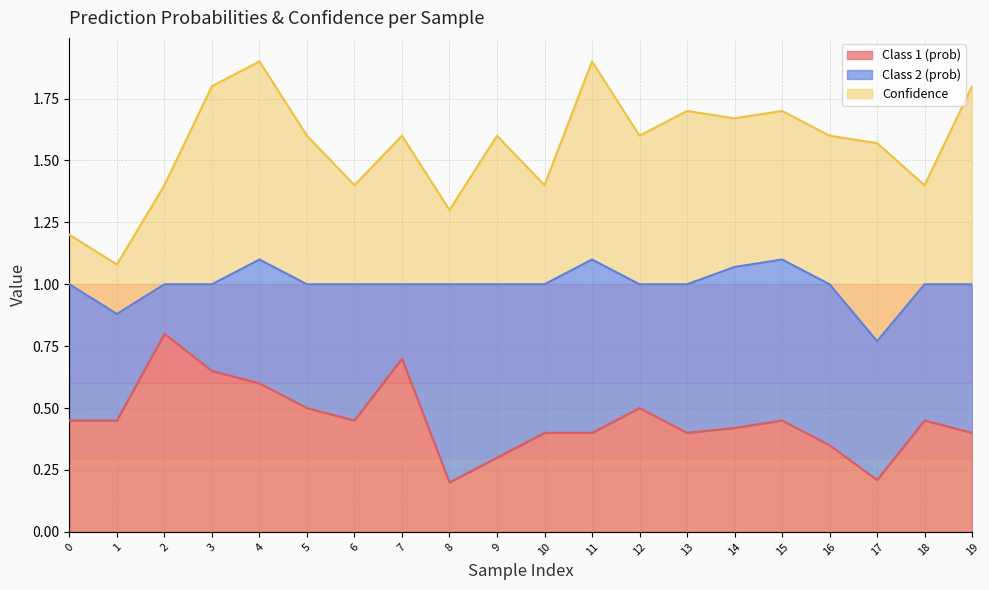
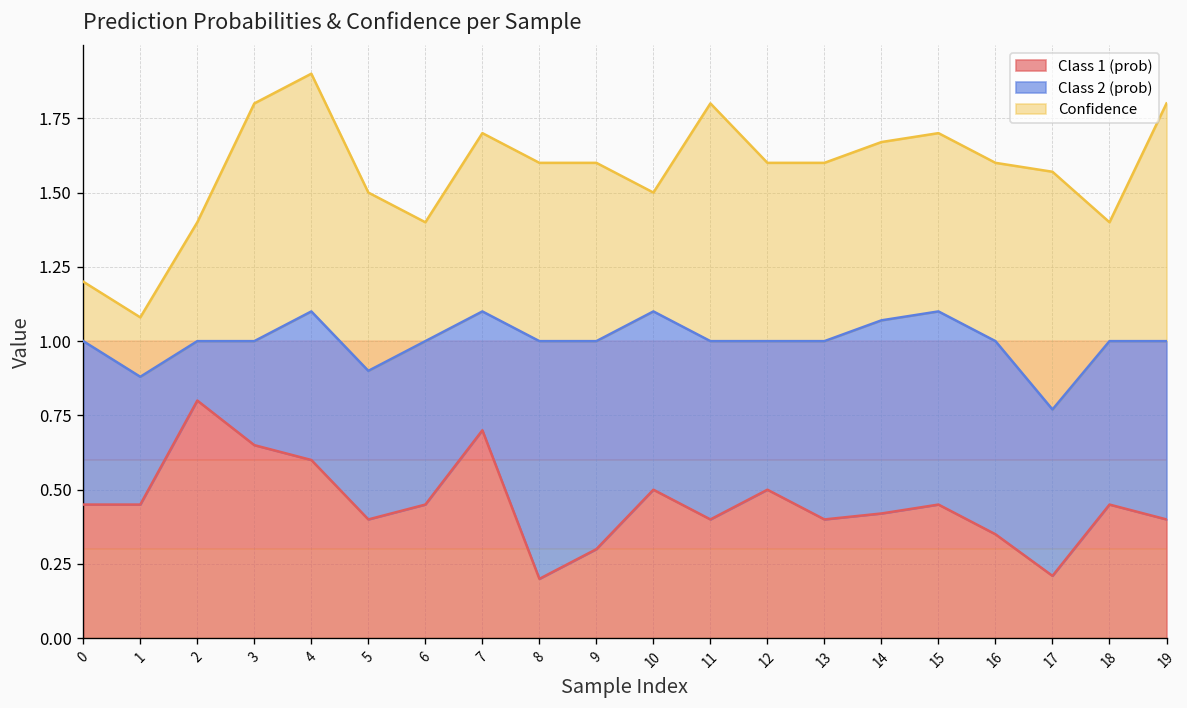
  {
    "Class 1 (prob)": {
      "0": 0.45,
      "1": 0.45,
      "2": 0.8,
      "3": 0.65,
      "4": 0.6,
-     "5": 0.5,
+     "5": 0.4,
      "6": 0.45,
      "7": 0.7,
      "8": 0.2,
      "9": 0.3,
-     "10": 0.4,
+     "10": 0.5,
      "11": 0.4,
      "12": 0.5,
      "13": 0.4,
      "14": 0.42,
      "15": 0.45,
      "16": 0.35,
      "17": 0.2,
      "18": 0.45,
      "19": 0.4
    },
    "Class 2 (prob)": {
      "5": 0.50,
-     "7": 0.30,
+     "7": 0.40,
      "10": 0.60,
-     "11": 0.70
+     "11": 0.60
    },
    "Confidence": {
      "5": 0.60,
      "7": 0.60,
-     "8": 1.30,
+     "8": 1.60,
      "10": 0.40,
      "11": 0.80,
-     "13": 1.70
+     "13": 1.60
    }
  }
